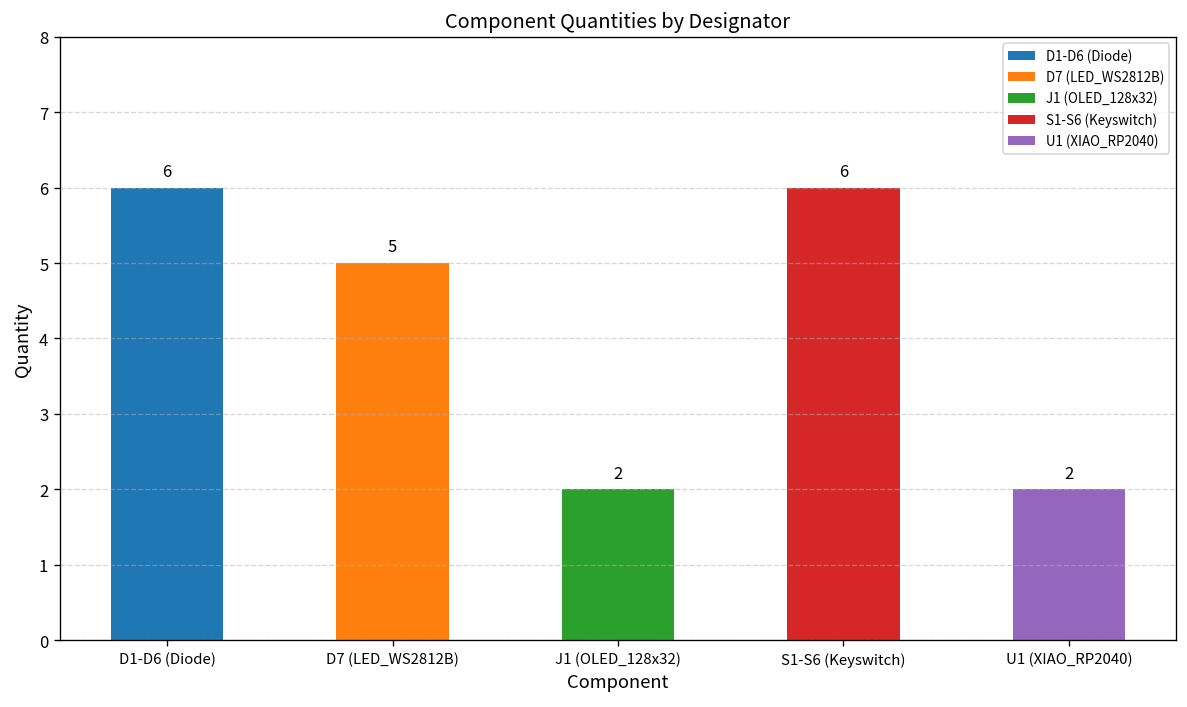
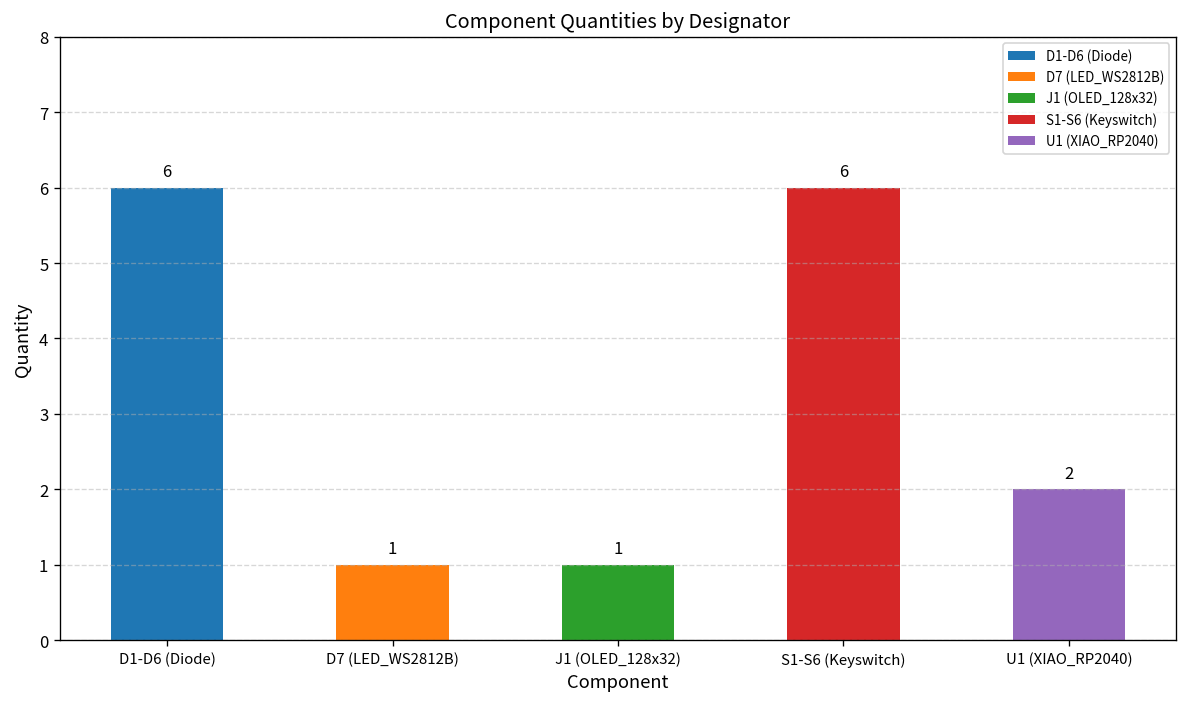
  {
    "D1-D6 (Diode)": 6,
-   "D7 (LED_WS2812B)": 5,
-   "J1 (OLED_128x32)": 2,
+   "D7 (LED_WS2812B)": 1,
+   "J1 (OLED_128x32)": 1,
    "S1-S6 (Keyswitch)": 6,
    "U1 (XIAO_RP2040)": 2
  }
